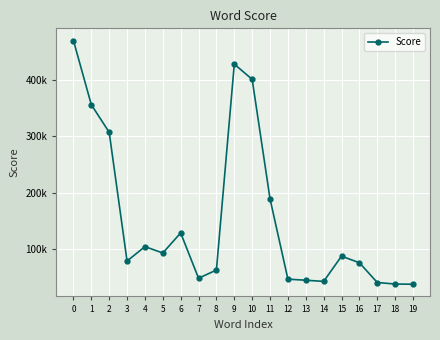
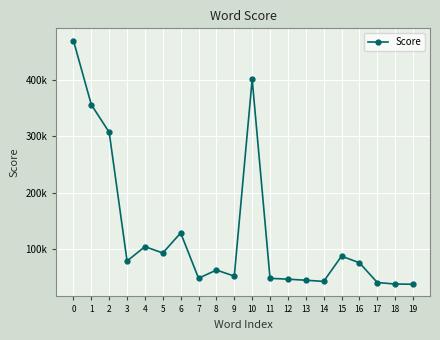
  {
    "0": 470000,
    "1": 360000,
    "2": 310000,
    "3": 80000,
    "4": 100000,
    "5": 90000,
    "6": 130000,
    "7": 50000,
    "8": 60000,
-   "9": 430000,
+   "9": 50000,
    "10": 400000,
-   "11": 190000,
+   "11": 50000,
    "12": 50000,
    "13": 50000,
    "14": 40000,
    "15": 90000,
    "16": 80000,
    "17": 40000,
    "18": 40000,
    "19": 40000
  }
